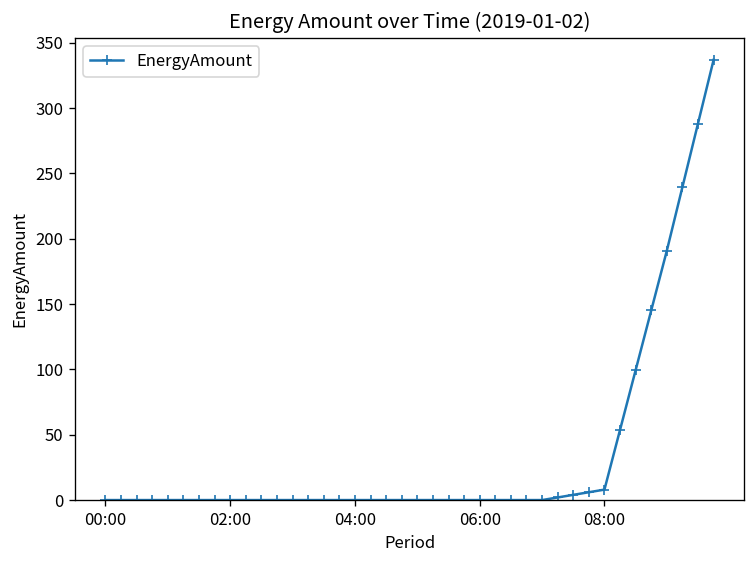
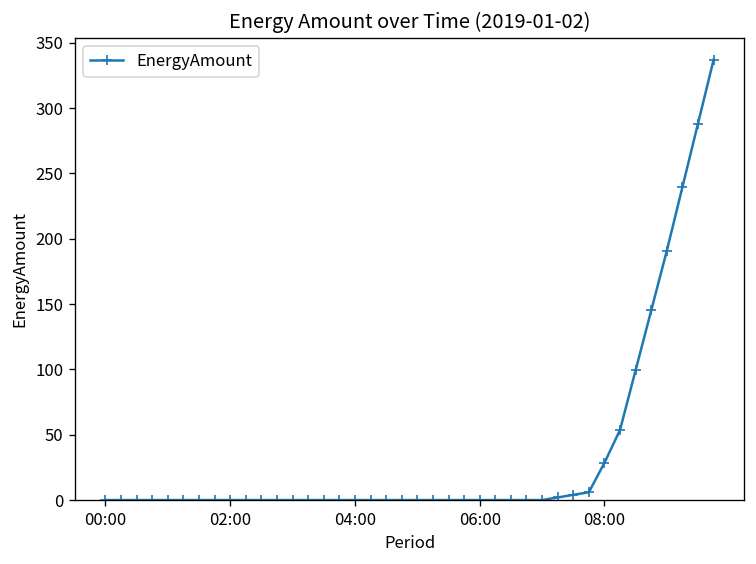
  {
    "00:00": 0,
    "02:00": 0,
    "04:00": 0,
    "06:00": 0,
-   "08:00": 8
+   "08:00": 28
  }
